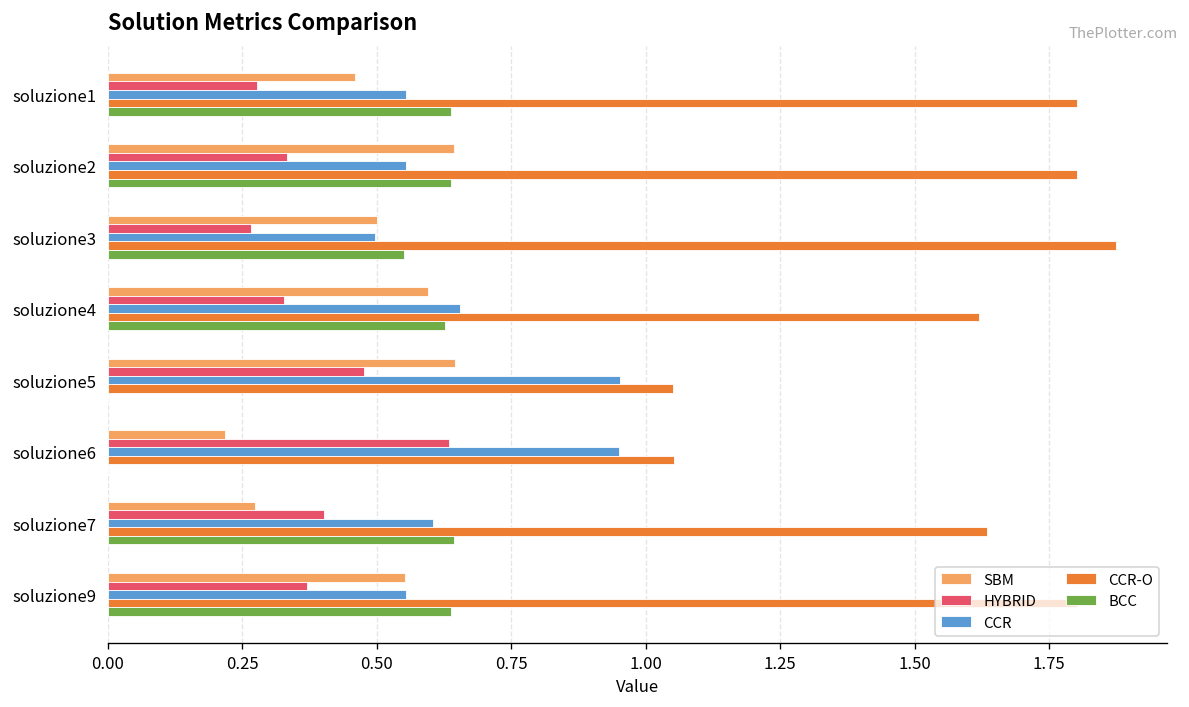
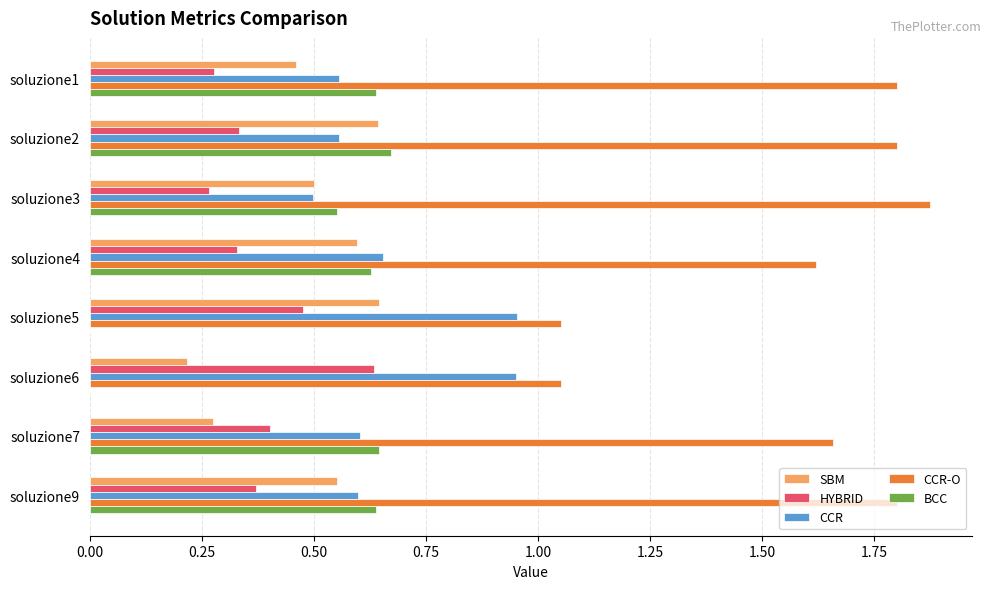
  {
    "SBM": {
      "soluzione1": 0.46,
      "soluzione2": 0.64,
      "soluzione3": 0.50,
      "soluzione4": 0.60,
      "soluzione5": 0.65,
      "soluzione6": 0.22,
      "soluzione7": 0.27,
      "soluzione9": 0.55
    },
    "HYBRID": {
      "soluzione1": 0.28,
      "soluzione2": 0.33,
      "soluzione3": 0.27,
      "soluzione4": 0.33,
      "soluzione5": 0.48,
      "soluzione6": 0.63,
      "soluzione7": 0.40,
      "soluzione9": 0.37
    },
    "CCR": {
      "soluzione1": 0.56,
      "soluzione2": 0.56,
      "soluzione3": 0.50,
      "soluzione4": 0.65,
      "soluzione5": 0.95,
      "soluzione6": 0.95,
      "soluzione7": 0.60,
-     "soluzione9": 0.56
+     "soluzione9": 0.60
    },
    "CCR-O": {
      "soluzione1": 1.80,
      "soluzione2": 1.80,
      "soluzione3": 1.87,
      "soluzione4": 1.62,
      "soluzione5": 1.05,
      "soluzione6": 1.05,
-     "soluzione7": 1.63
+     "soluzione7": 1.66
    },
    "BCC": {
      "soluzione1": 0.64,
-     "soluzione2": 0.64,
+     "soluzione2": 0.67,
      "soluzione3": 0.55,
      "soluzione4": 0.63,
      "soluzione5": 0.00,
      "soluzione6": 0.00,
      "soluzione7": 0.64,
      "soluzione9": 0.64
    }
  }
